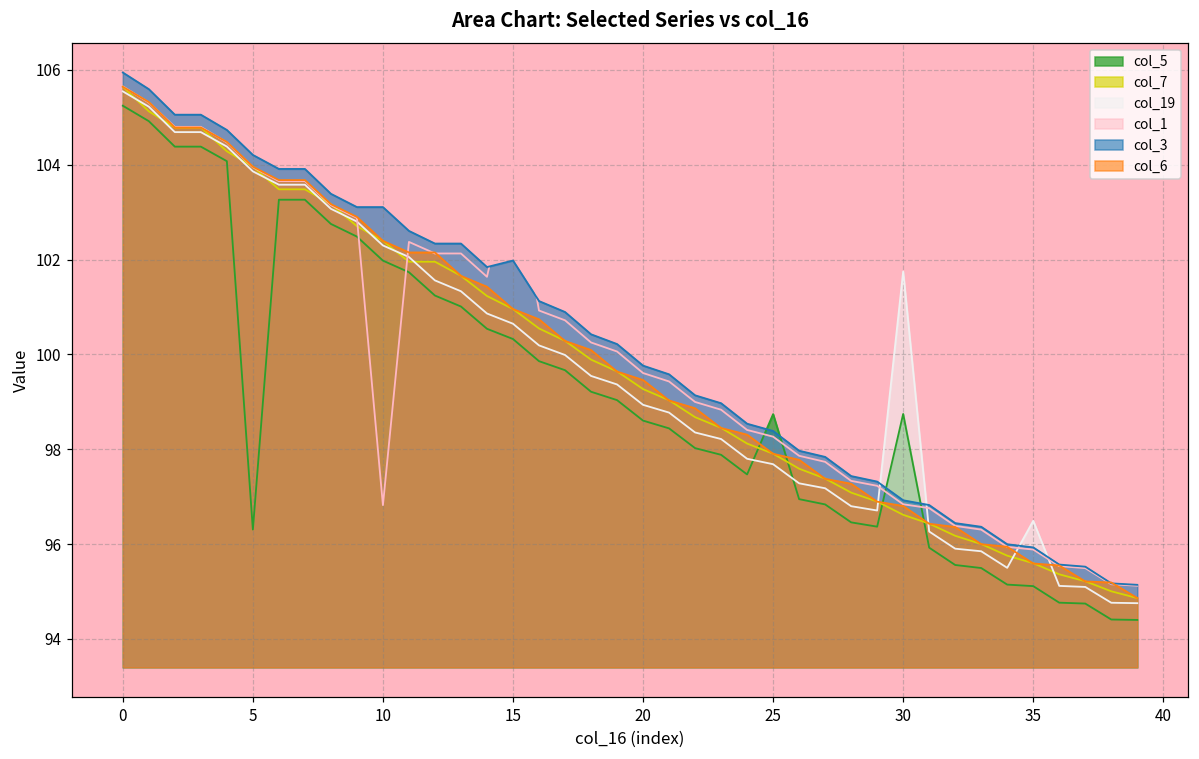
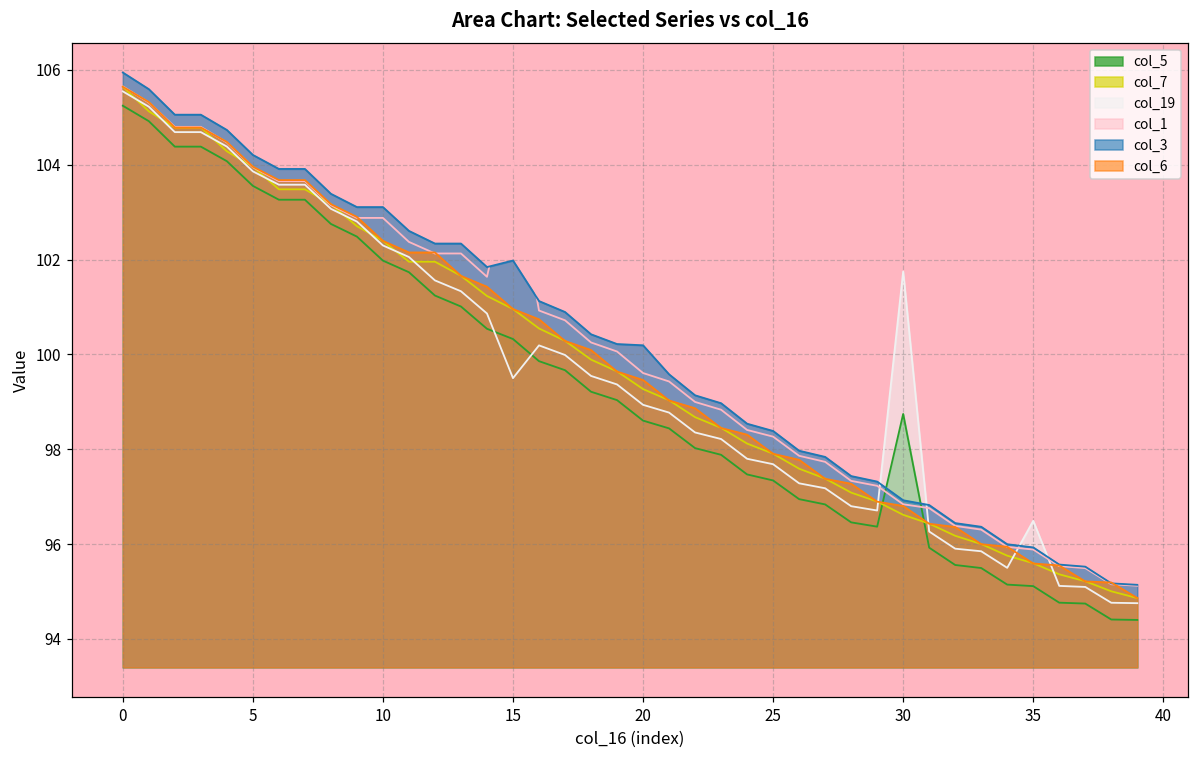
  {
    "col_5": {
      "0": 105.2,
-     "5": 96.3,
+     "5": 103.6,
      "10": 102.0,
      "15": 100.3,
      "20": 98.6,
-     "25": 98.7,
+     "25": 97.3,
      "30": 98.7,
      "35": 95.1
    },
    "col_7": {
      "20": 99.3,
      "30": 96.6
    },
    "col_19": {
      "0": 105.5,
      "5": 103.9,
      "10": 102.3,
-     "15": 100.6,
+     "15": 99.5,
      "20": 98.9,
      "25": 97.7,
      "30": 101.8,
      "35": 96.5
    },
    "col_1": {
-     "10": 96.8,
+     "10": 102.9,
      "15": 104.1,
      "20": 99.6,
      "25": 98.3
    },
    "col_3": {
      "0": 105.9,
      "5": 104.2,
      "10": 103.1,
      "15": 102.0,
-     "20": 99.8,
+     "20": 100.2,
      "25": 98.4,
      "30": 96.9
    },
    "col_6": {
      "20": 99.5
    }
  }
